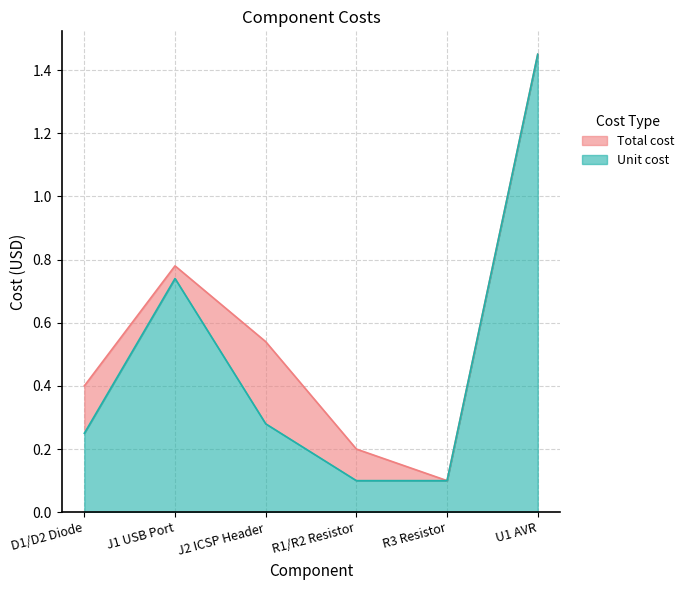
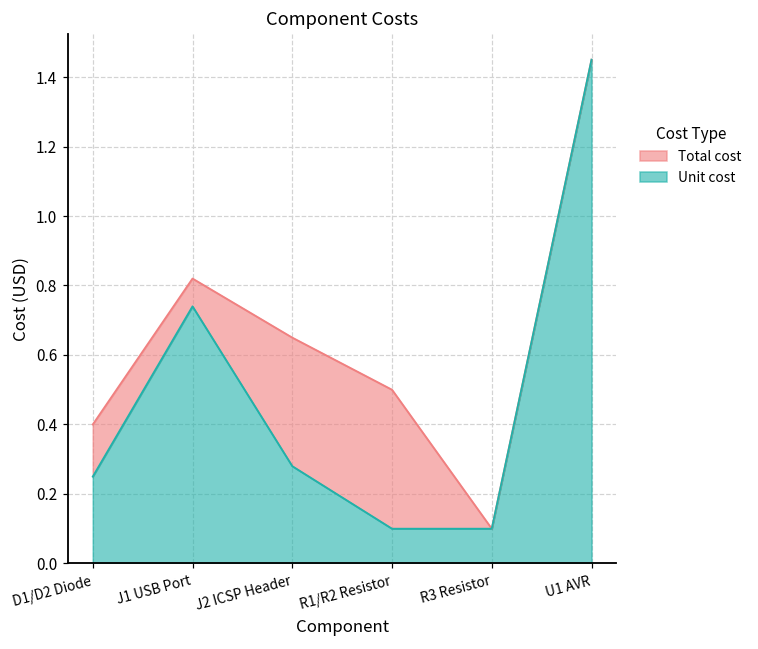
  {
    "Total cost": {
      "D1/D2 Diode": 0.40,
-     "J1 USB Port": 0.78,
-     "J2 ICSP Header": 0.54,
-     "R1/R2 Resistor": 0.2
+     "J1 USB Port": 0.82,
+     "J2 ICSP Header": 0.65,
+     "R1/R2 Resistor": 0.5
    },
    "Unit cost": {
      "D1/D2 Diode": 0.25,
      "J1 USB Port": 0.74,
      "J2 ICSP Header": 0.28,
      "R1/R2 Resistor": 0.10
    }
  }
